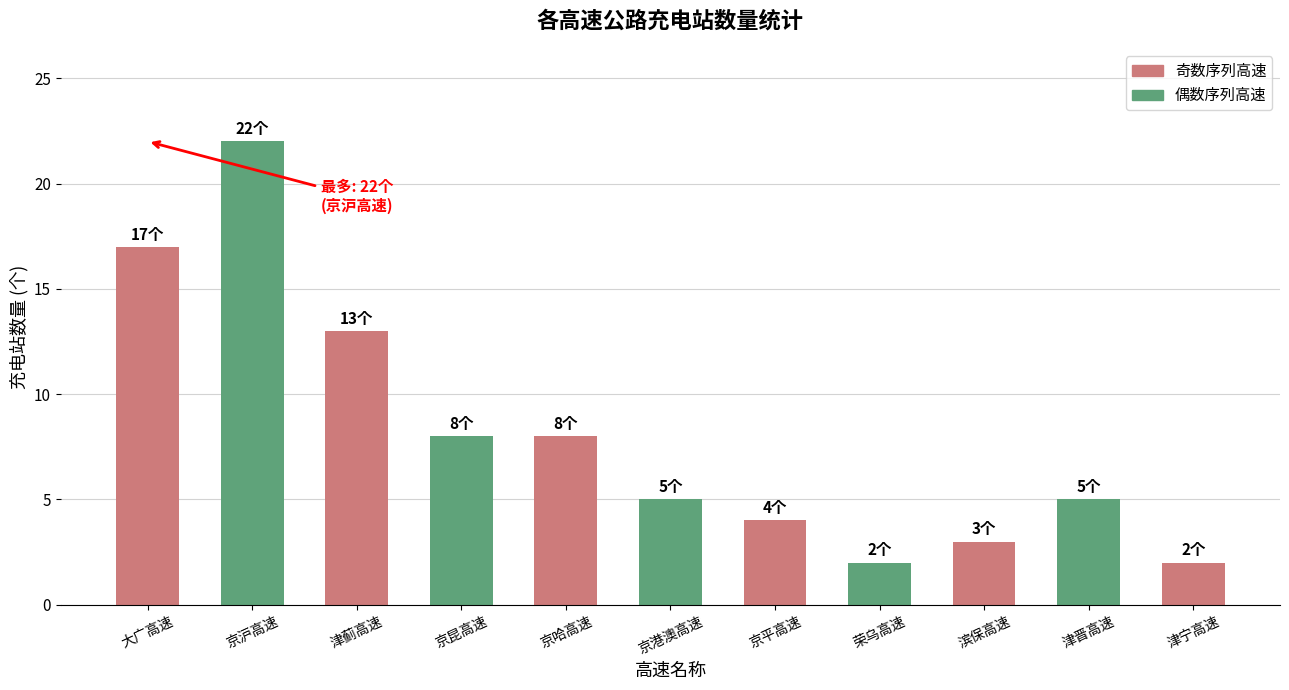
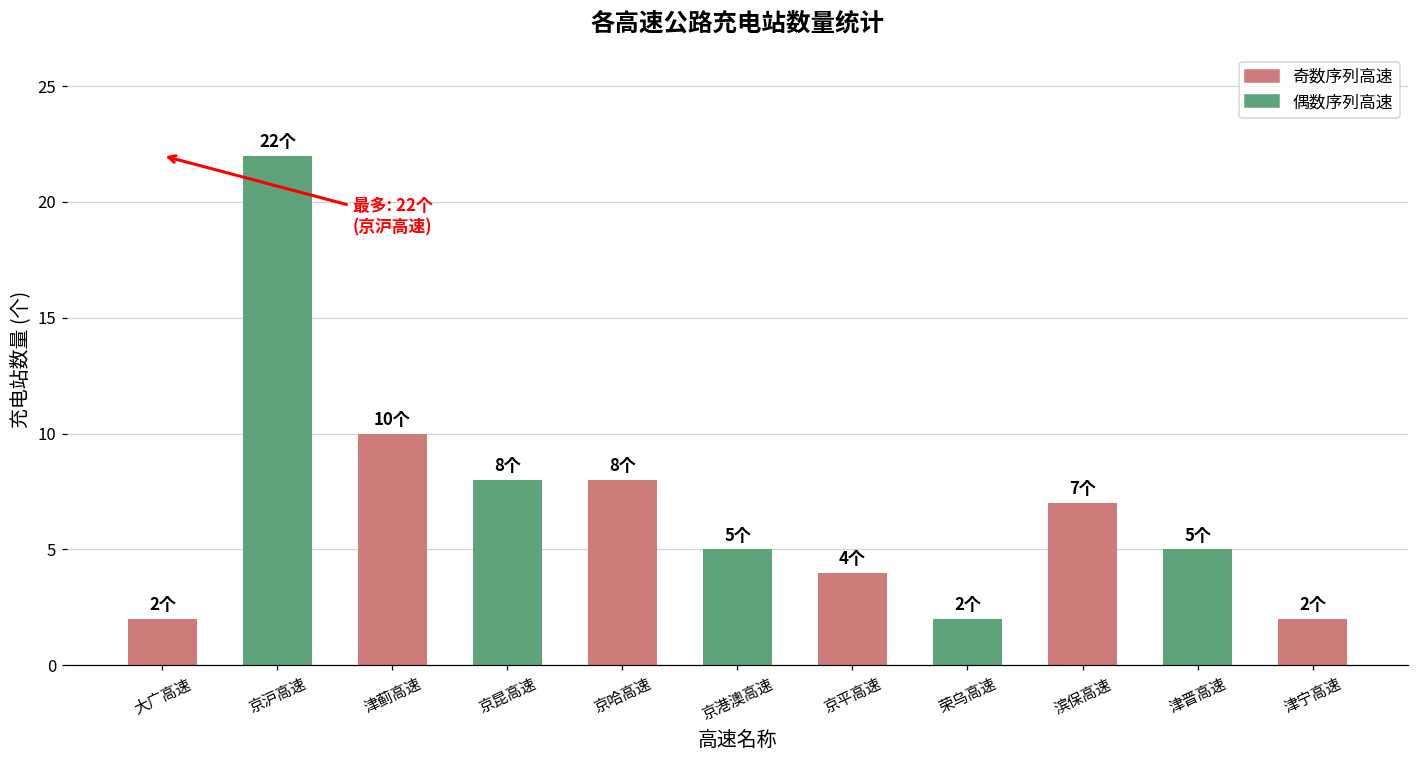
  {
-   "大广高速": "17个",
+   "大广高速": "2个",
    "京沪高速": "22个",
-   "津蓟高速": "13个",
+   "津蓟高速": "10个",
    "京昆高速": "8个",
    "京哈高速": "8个",
    "京港澳高速": "5个",
    "京平高速": "4个",
    "荣乌高速": "2个",
-   "滨保高速": "3个",
+   "滨保高速": "7个",
    "津晋高速": "5个",
    "津宁高速": "2个"
  }
